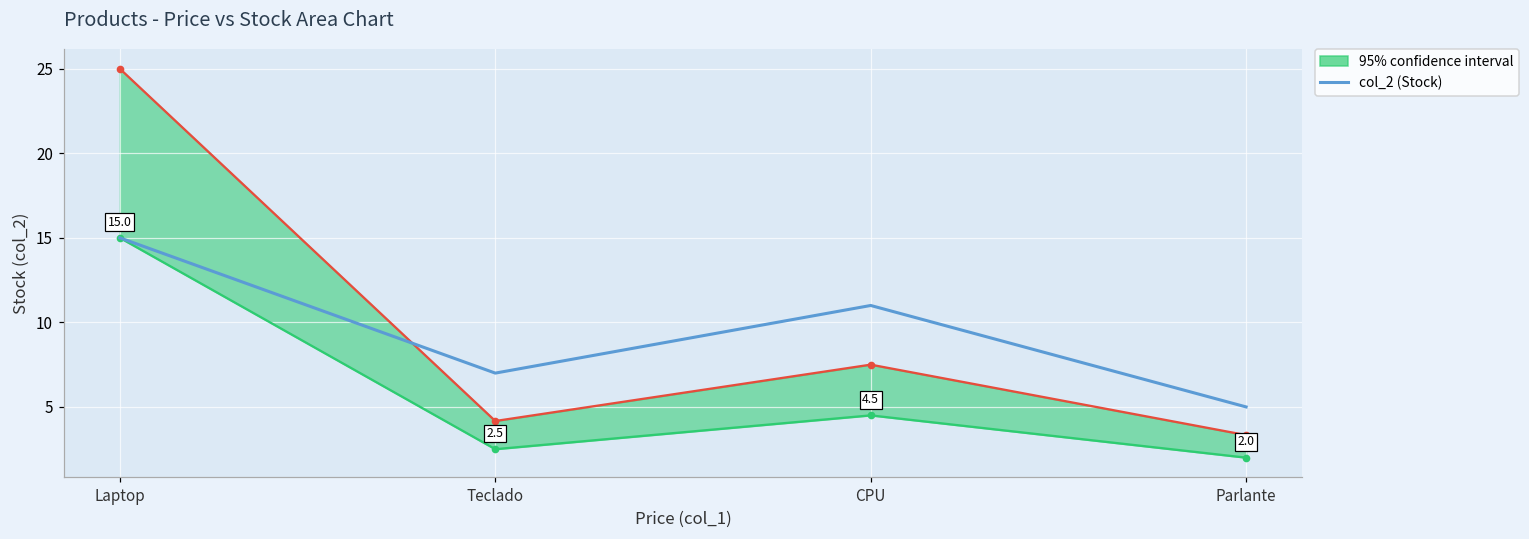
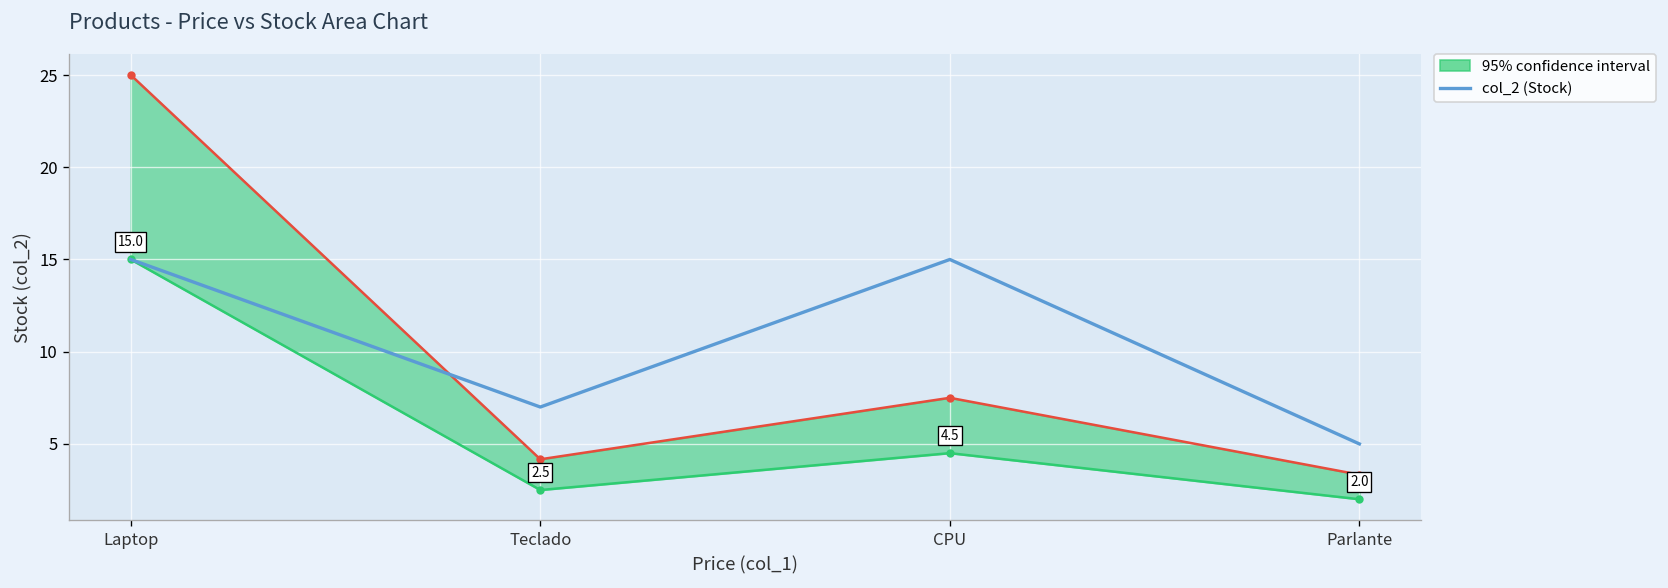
  {
    "col_2 (Stock)": {
      "Teclado": 7,
-     "CPU": 11,
+     "CPU": 15,
      "Parlante": 5
    }
  }
